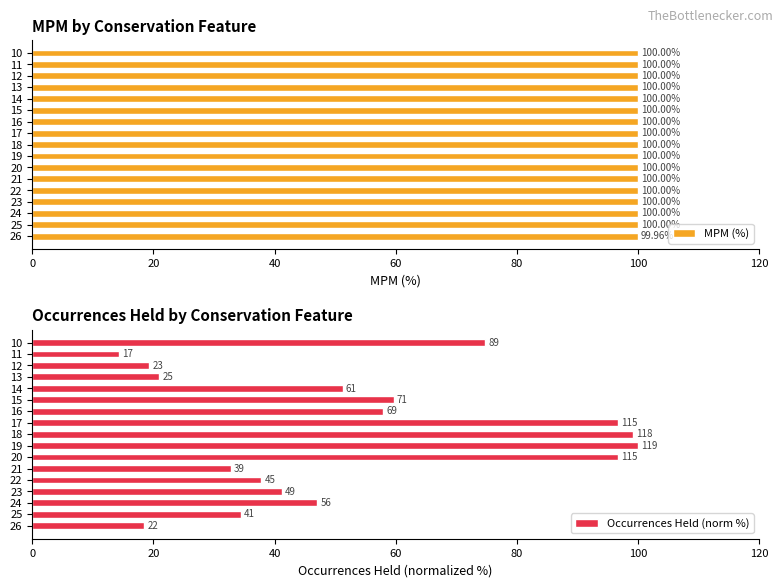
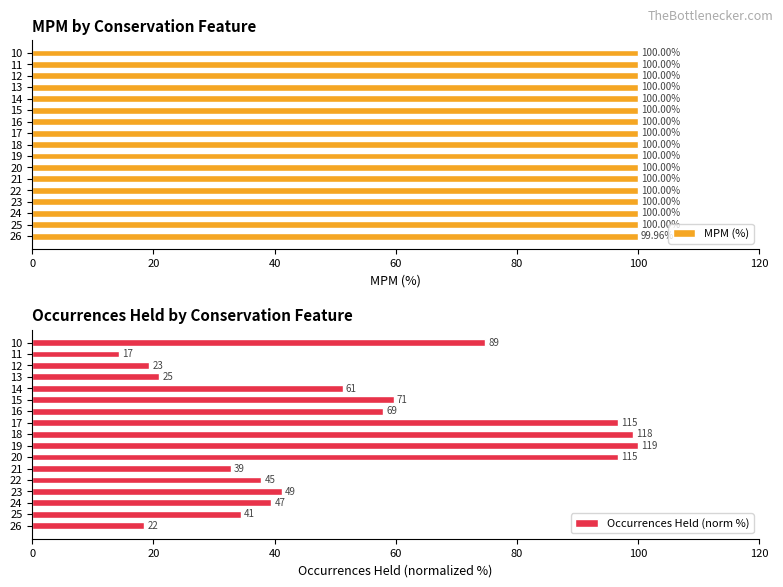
  {
    "MPM by Conservation Feature": {
      "10": "100.00%",
      "11": "100.00%",
      "12": "100.00%",
      "13": "100.00%",
      "14": "100.00%",
      "15": "100.00%",
      "16": "100.00%",
      "17": "100.00%",
      "18": "100.00%",
      "19": "100.00%",
      "20": "100.00%",
      "21": "100.00%",
      "22": "100.00%",
      "23": "100.00%",
      "24": "100.00%"
    },
    "Occurrences Held by Conservation Feature": {
-     "24": "56"
+     "24": "47"
    }
  }
